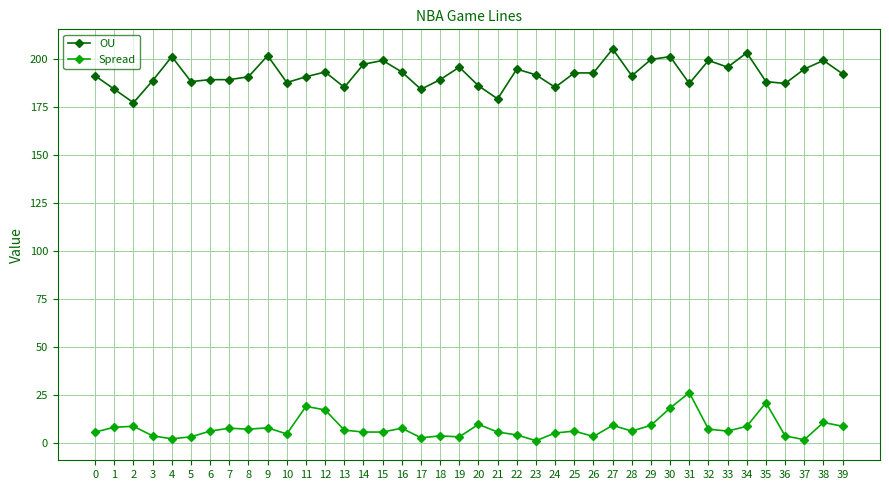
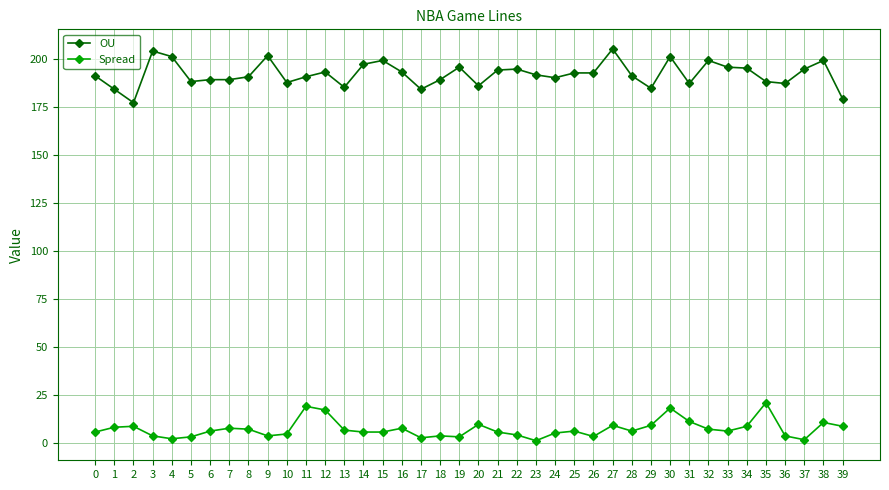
  {
    "OU": {
      "0": 191,
      "1": 184,
      "2": 177,
-     "3": 189,
+     "3": 204,
      "4": 201,
      "5": 188,
      "6": 189,
      "7": 189,
      "8": 191,
      "9": 202,
      "10": 188,
      "11": 191,
      "12": 193,
      "13": 185,
      "14": 197,
      "15": 199,
      "16": 193,
      "17": 184,
      "18": 189,
      "19": 196,
      "20": 186,
-     "21": 179,
+     "21": 194,
      "22": 195,
      "23": 192,
-     "24": 185,
+     "24": 190,
      "25": 193,
      "26": 193,
      "27": 205,
      "28": 191,
-     "29": 200,
+     "29": 185,
      "30": 201,
      "31": 187,
      "32": 199,
      "33": 196,
-     "34": 203,
+     "34": 195,
      "35": 188,
      "36": 187,
      "37": 195,
      "38": 199,
-     "39": 192
+     "39": 179
    },
    "Spread": {
      "0": 6,
      "1": 8,
      "2": 9,
      "3": 4,
      "4": 2,
      "5": 3,
      "6": 6,
      "7": 8,
      "8": 7,
-     "9": 8,
+     "9": 4,
      "10": 5,
      "11": 19,
      "12": 17,
      "13": 7,
      "14": 6,
      "15": 6,
      "16": 8,
      "17": 3,
      "18": 4,
      "19": 3,
      "20": 10,
      "21": 6,
      "22": 4,
      "23": 1,
      "24": 5,
      "25": 6,
      "26": 3,
      "27": 9,
      "28": 6,
      "29": 9,
      "30": 18,
-     "31": 26,
+     "31": 11,
      "32": 7,
      "33": 6,
      "34": 9,
      "35": 21,
      "36": 4,
      "37": 2,
      "38": 11,
      "39": 9
    }
  }
